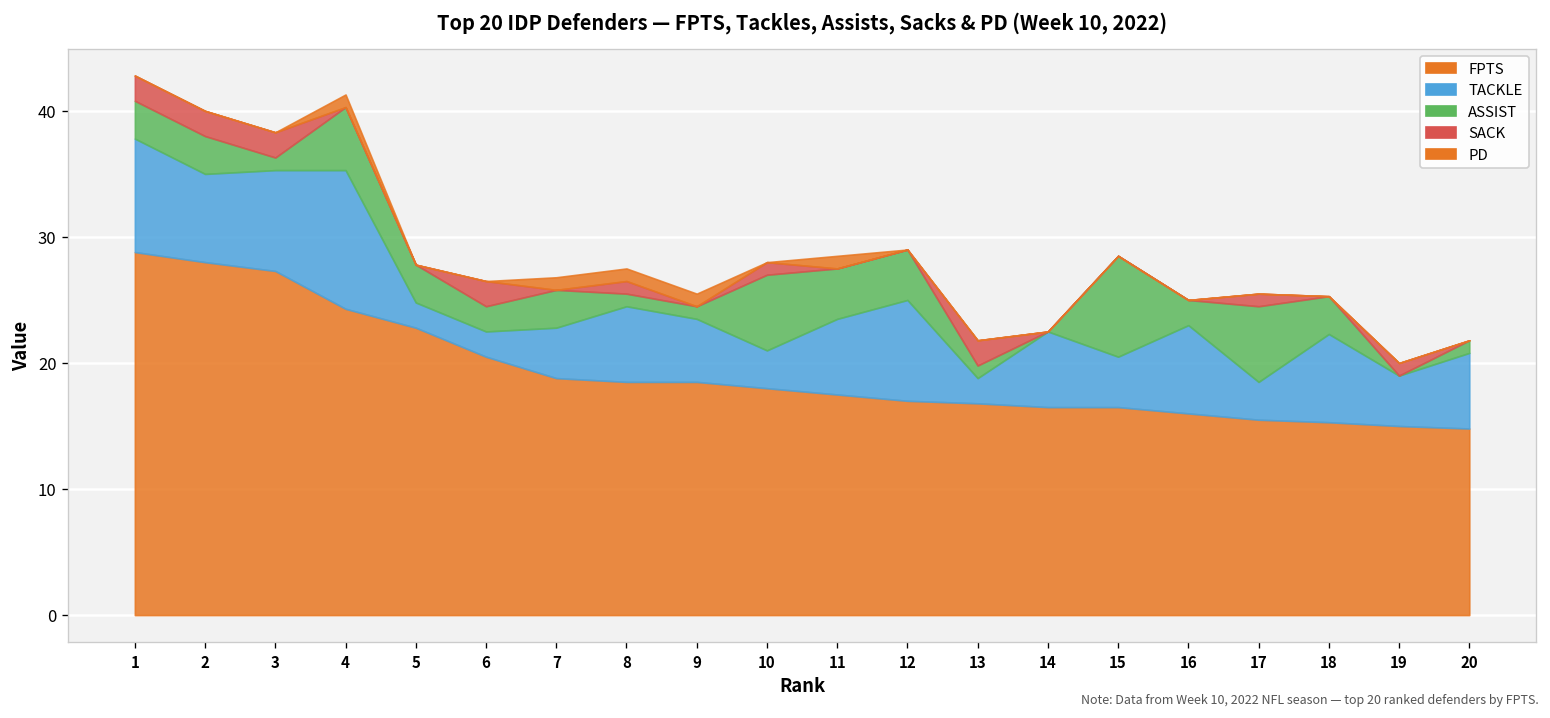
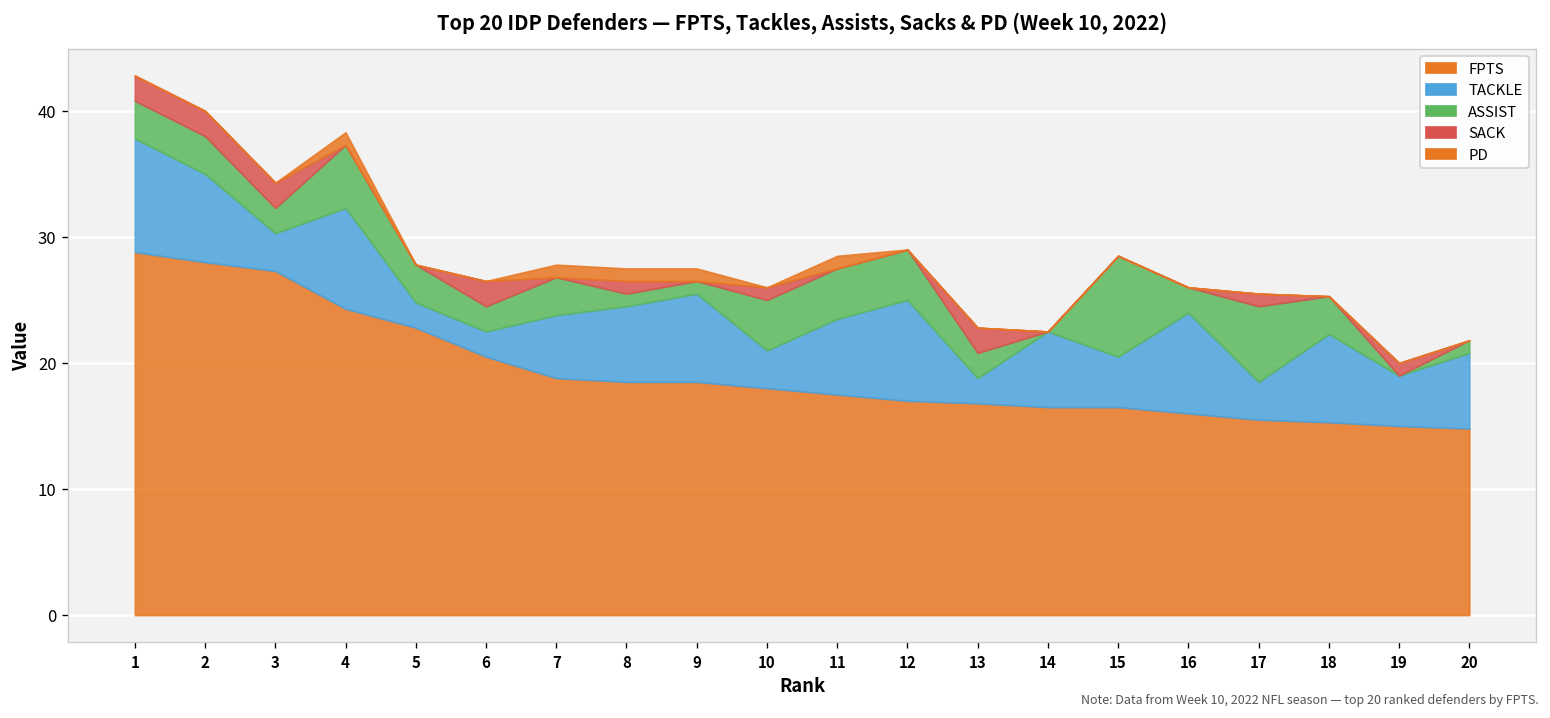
  {
    "TACKLE": {
      "1": 9,
      "2": 7,
-     "3": 8,
-     "4": 11,
+     "3": 3,
+     "4": 8,
      "5": 2,
      "6": 2,
-     "7": 4,
+     "7": 5,
      "8": 6,
-     "9": 5,
+     "9": 7,
      "10": 3,
      "11": 6,
      "12": 8,
      "13": 2,
      "15": 4,
-     "16": 7,
+     "16": 8,
      "17": 3,
      "18": 7,
      "20": 6
    },
    "ASSIST": {
      "1": 3,
      "2": 3,
-     "3": 1,
+     "3": 2,
      "6": 2,
      "8": 1,
-     "10": 6,
-     "13": 1,
+     "10": 4,
+     "13": 2,
      "17": 6
    }
  }
